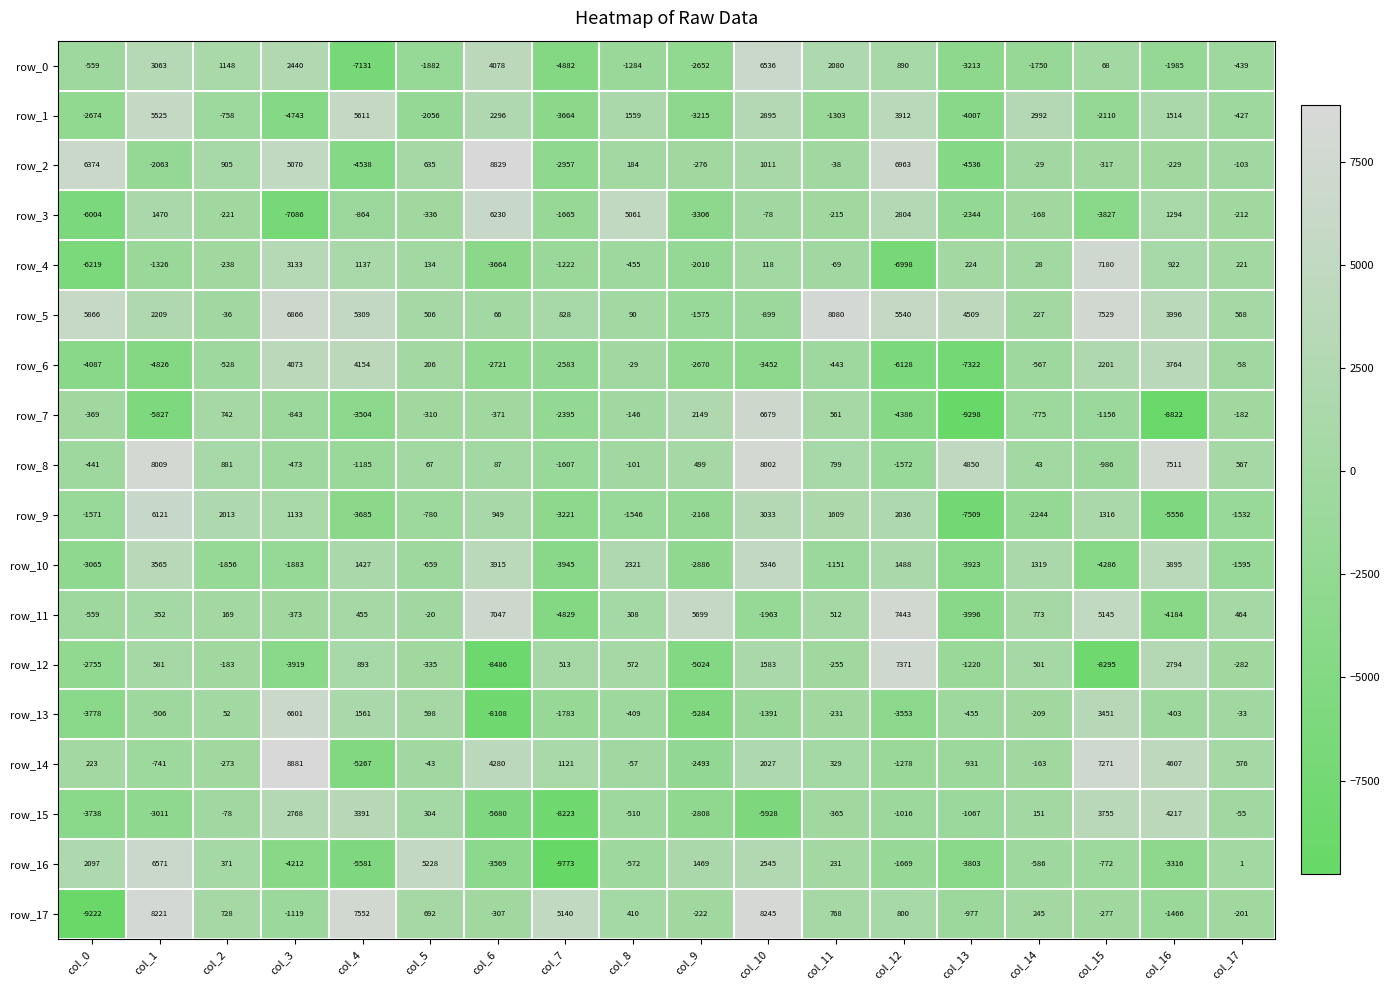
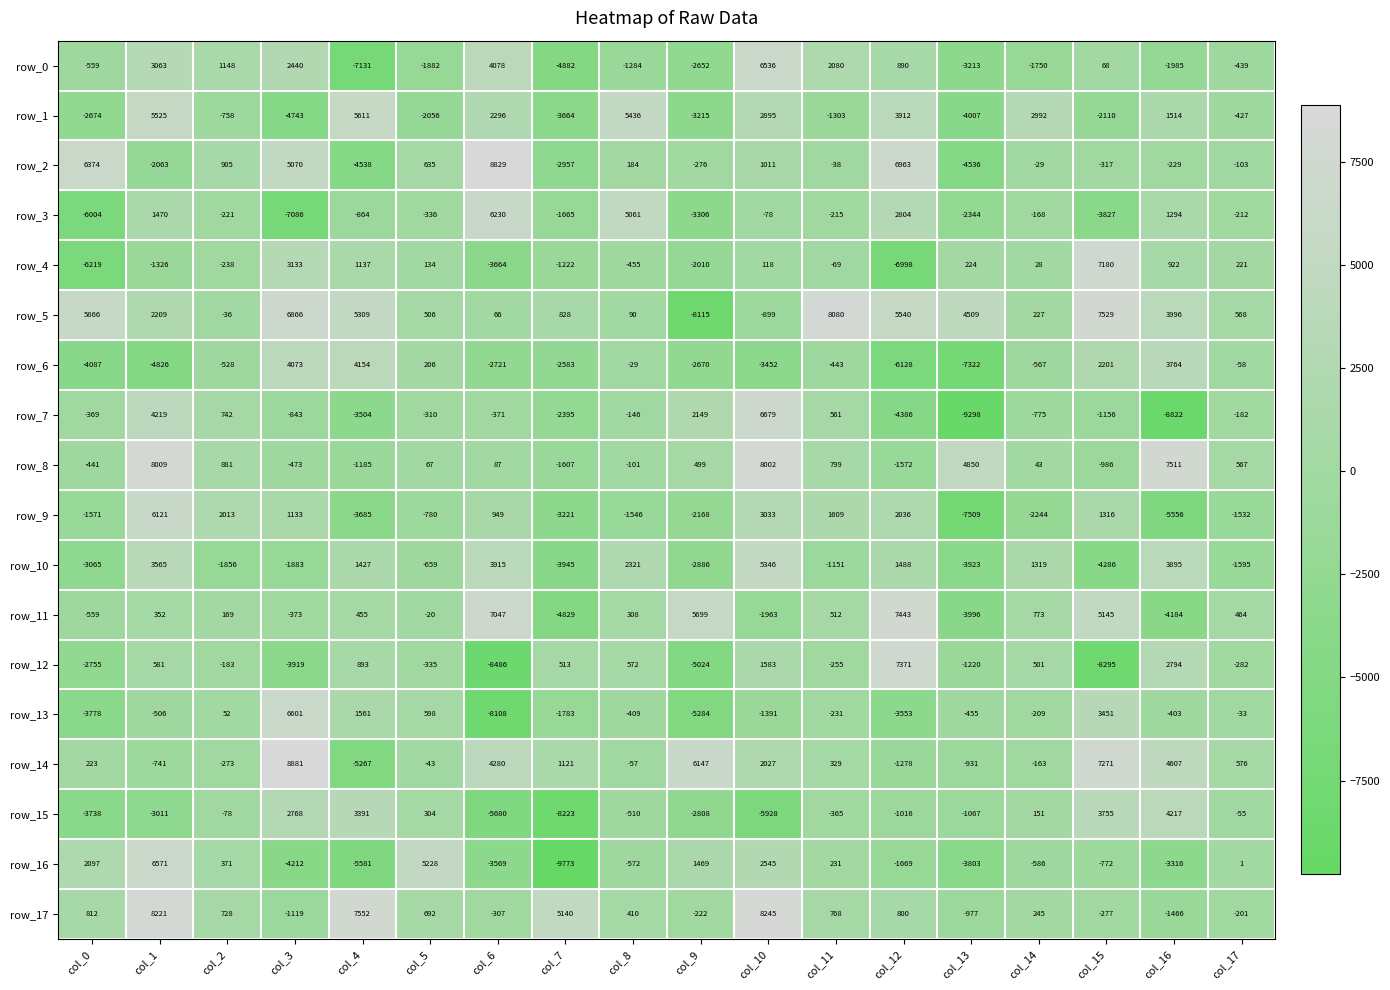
  {
    "row_1": {
      "col_0": -2674,
      "col_1": 5525,
      "col_2": -758,
      "col_3": -4743,
      "col_4": 5611,
      "col_5": -2056,
      "col_6": 2296,
      "col_7": -3664,
-     "col_8": 1559,
+     "col_8": 5436,
      "col_9": -3215,
      "col_10": 2895,
      "col_11": -1303,
      "col_12": 3912,
      "col_13": -4007,
      "col_14": 2992,
      "col_15": -2110,
      "col_16": 1514,
      "col_17": -427
    },
    "row_5": {
      "col_0": 5866,
      "col_1": 2209,
      "col_2": -36,
      "col_3": 6866,
      "col_4": 5309,
      "col_5": 506,
      "col_6": 66,
      "col_7": 828,
      "col_8": 90,
-     "col_9": -1575,
+     "col_9": -8115,
      "col_10": -899,
      "col_11": 8080,
      "col_12": 5540,
      "col_13": 4509,
      "col_14": 227,
      "col_15": 7529,
      "col_16": 3996,
      "col_17": 568
    },
    "row_7": {
      "col_0": -369,
-     "col_1": -5827,
+     "col_1": 4219,
      "col_2": 742,
      "col_3": -843,
      "col_4": -3504,
      "col_5": -310,
      "col_6": -371,
      "col_7": -2395,
      "col_8": -146,
      "col_9": 2149,
      "col_10": 6679,
      "col_11": 561,
      "col_12": -4386,
      "col_13": -9298,
      "col_14": -775,
      "col_15": -1156,
      "col_16": -8822,
      "col_17": -182
    },
    "row_14": {
      "col_0": 223,
      "col_1": -741,
      "col_2": -273,
      "col_3": 8881,
      "col_4": -5267,
      "col_5": -43,
      "col_6": 4280,
      "col_7": 1121,
      "col_8": -57,
-     "col_9": -2493,
+     "col_9": 6147,
      "col_10": 2027,
      "col_11": 329,
      "col_12": -1278,
      "col_13": -931,
      "col_14": -163,
      "col_15": 7271,
      "col_16": 4607,
      "col_17": 576
    },
    "row_17": {
-     "col_0": -9222,
+     "col_0": 812,
      "col_1": 8221,
      "col_2": 728,
      "col_3": -1119,
      "col_4": 7552,
      "col_5": 692,
      "col_6": -307,
      "col_7": 5140,
      "col_8": 410,
      "col_9": -222,
      "col_10": 8245,
      "col_11": 768,
      "col_12": 800,
      "col_13": -977,
      "col_14": 245,
      "col_15": -277,
      "col_16": -1466,
      "col_17": -201
    }
  }
